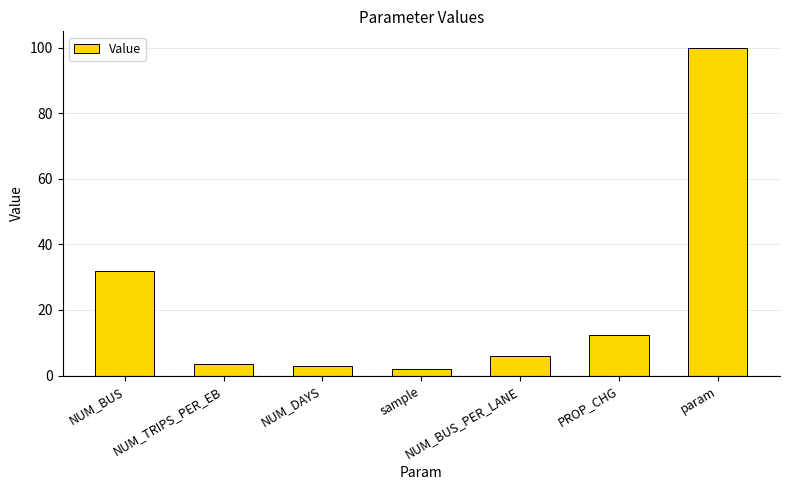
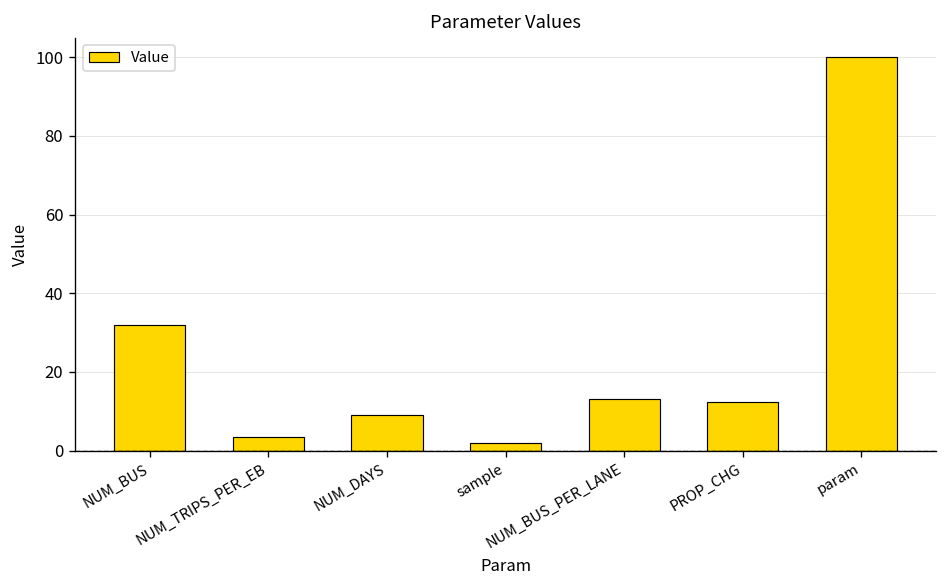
  {
    "NUM_BUS": 32,
    "NUM_TRIPS_PER_EB": 4,
-   "NUM_DAYS": 3,
+   "NUM_DAYS": 9,
    "sample": 2,
-   "NUM_BUS_PER_LANE": 6,
+   "NUM_BUS_PER_LANE": 13,
    "PROP_CHG": 12,
    "param": 100
  }
